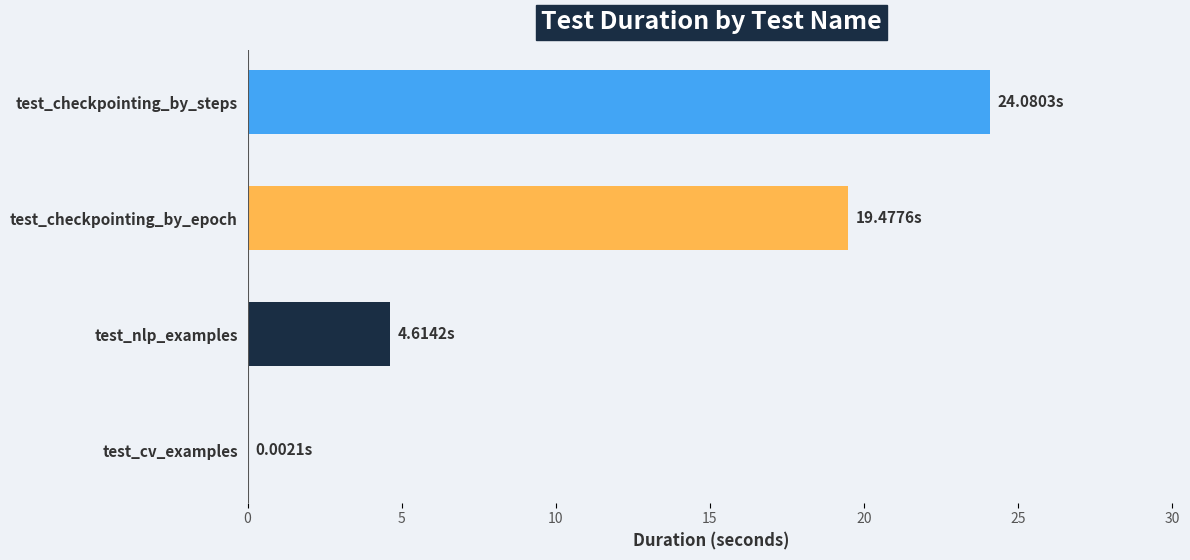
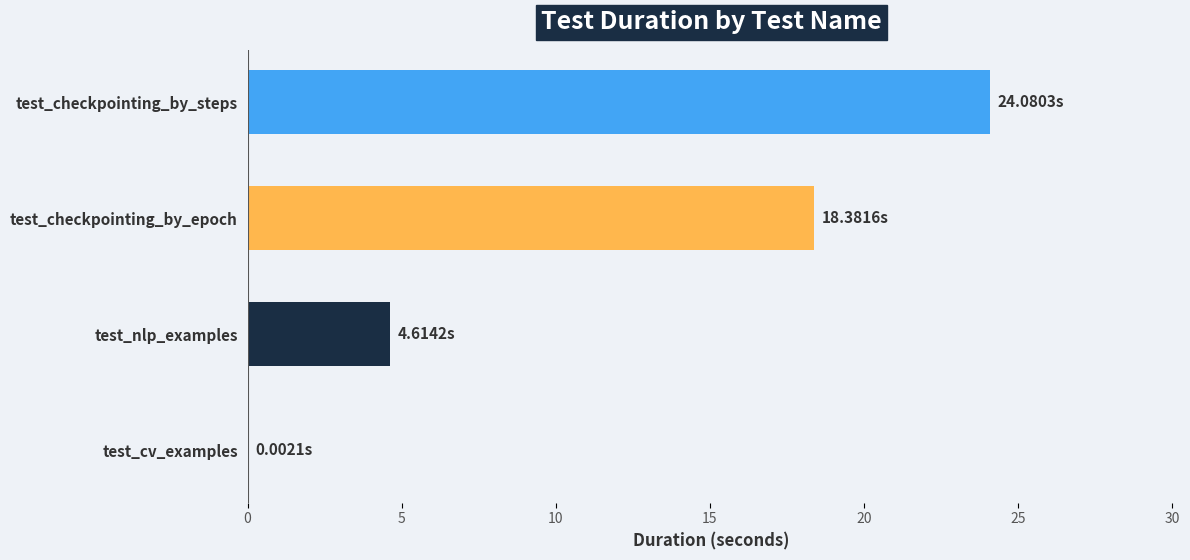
  {
    "test_checkpointing_by_steps": "24.0803s",
-   "test_checkpointing_by_epoch": "19.4776s",
+   "test_checkpointing_by_epoch": "18.3816s",
    "test_nlp_examples": "4.6142s",
    "test_cv_examples": "0.0021s"
  }
